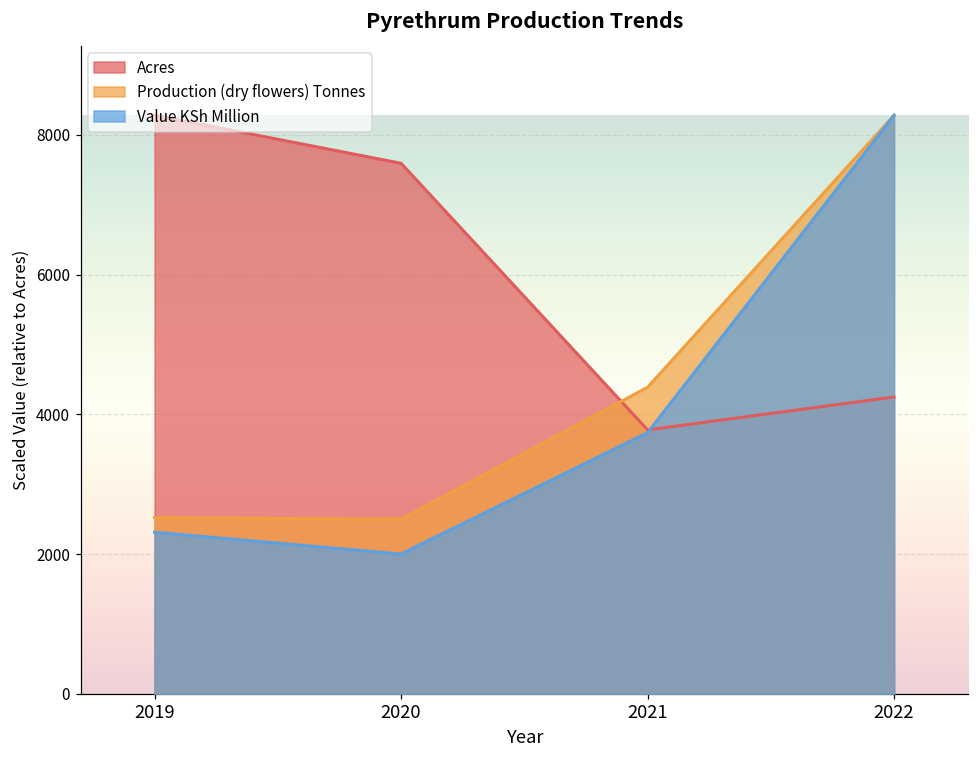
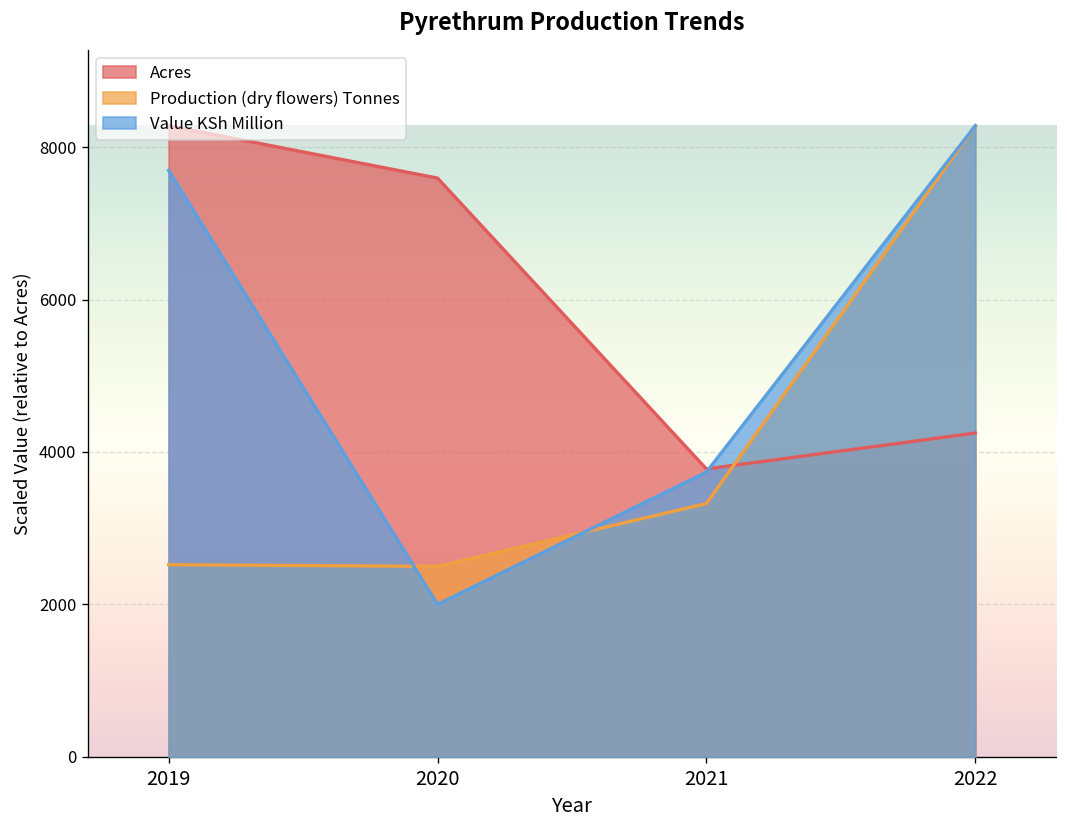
  {
    "Acres": {
      "2020": 7600,
      "2021": 3800,
      "2022": 4200
    },
    "Production (dry flowers) Tonnes": {
      "2019": 2500,
      "2020": 2500,
-     "2021": 4400
+     "2021": 3300
    },
    "Value KSh Million": {
-     "2019": 2300,
+     "2019": 7700,
      "2020": 2000,
      "2021": 3700
    }
  }
